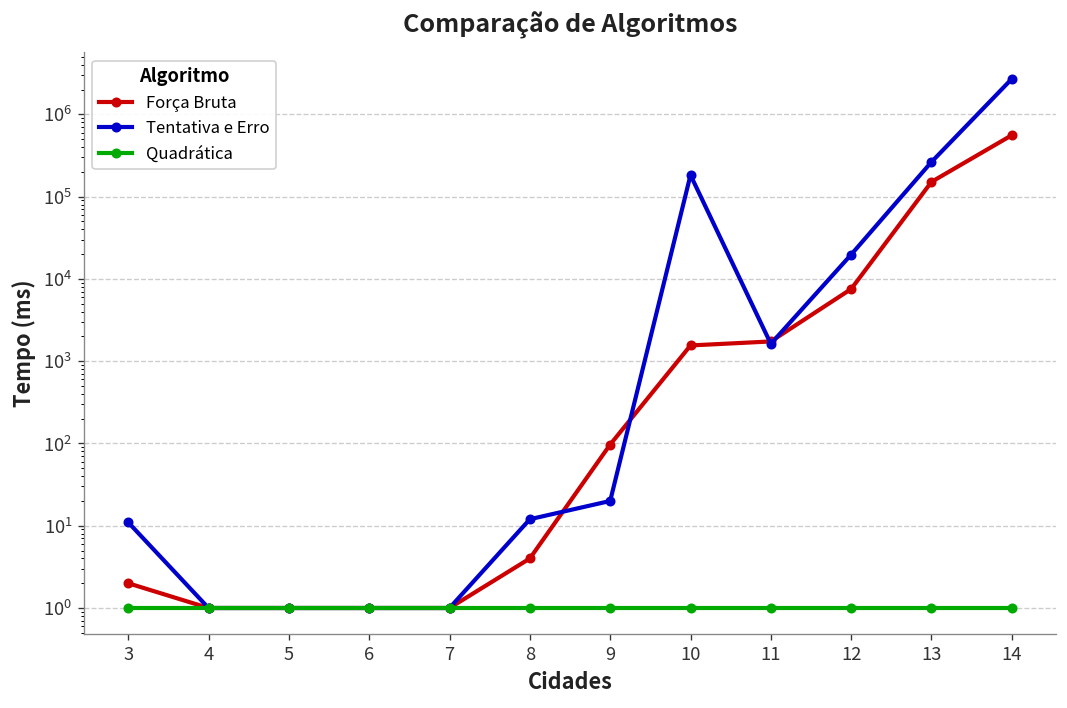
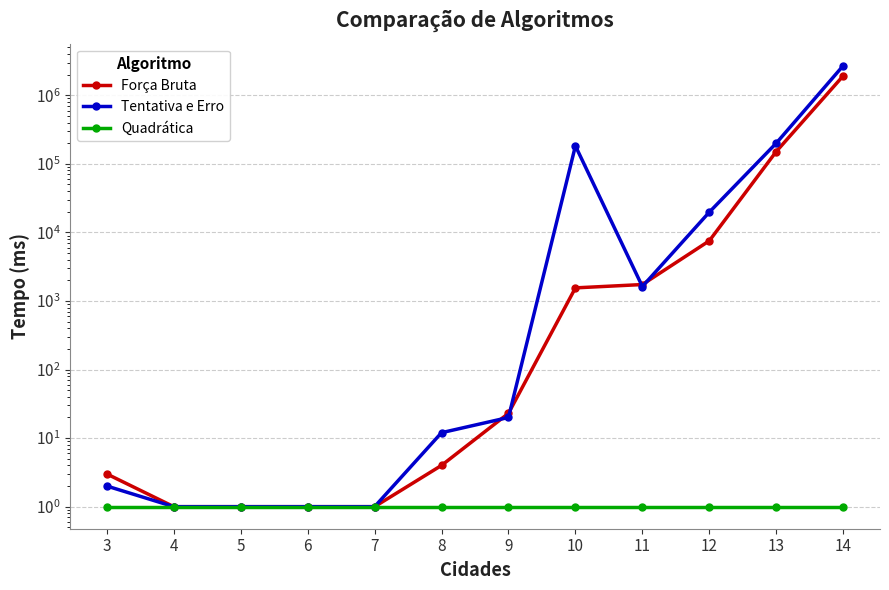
  {
    "Força Bruta": {
-     "3": 2,
+     "3": 3,
      "8": 4,
-     "9": 100,
+     "9": 23,
      "10": 1600,
      "12": 8000,
      "13": 150000,
-     "14": 600000
+     "14": 1900000
    },
    "Tentativa e Erro": {
-     "3": 11,
+     "3": 2,
      "8": 12,
      "9": 20,
      "10": 180000,
      "12": 20000,
-     "13": 260000,
+     "13": 200000,
      "14": 2700000
    },
    "Quadrática": {
      "3": 1,
      "8": 1,
      "9": 1,
      "10": 1,
      "11": 1,
      "12": 1,
      "13": 1,
      "14": 1
    }
  }
